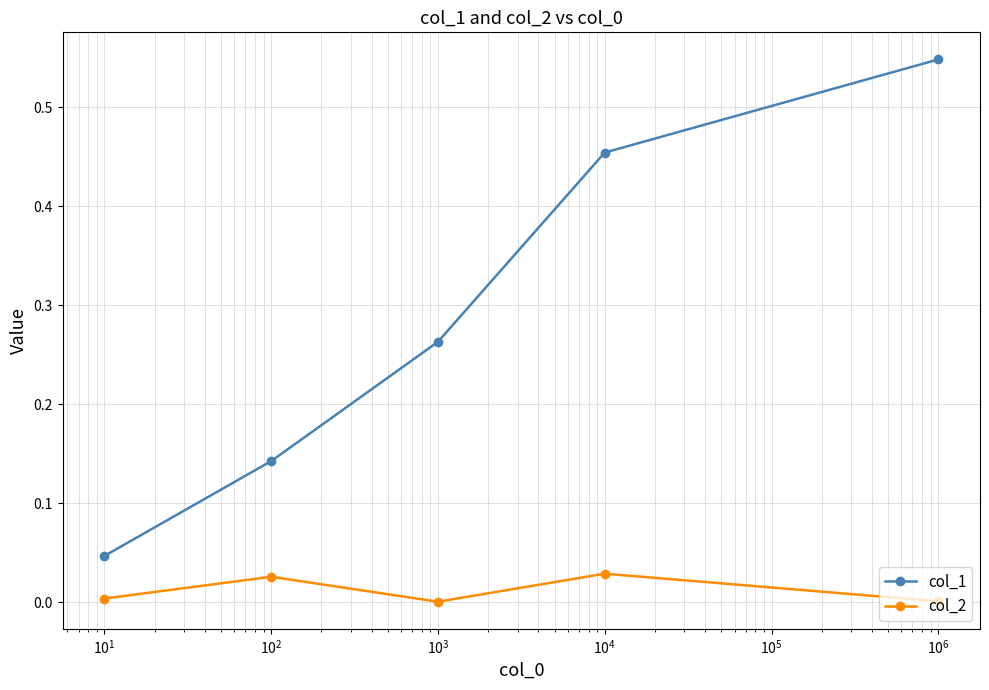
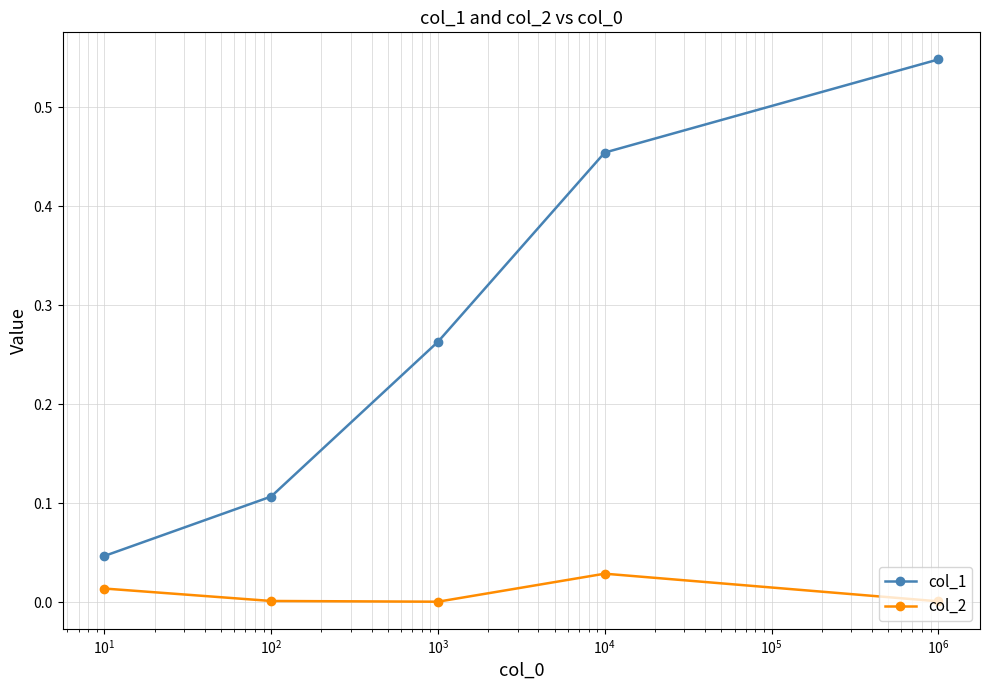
  {
    "col_1": {
      "10^1": 0.05,
-     "10^2": 0.14,
+     "10^2": 0.11,
      "10^3": 0.26,
      "10^4": 0.45,
      "10^6": 0.55
    },
    "col_2": {
-     "10^1": 0.00,
-     "10^2": 0.03,
+     "10^1": 0.01,
+     "10^2": 0.00,
      "10^3": 0.00,
      "10^4": 0.03
    }
  }
